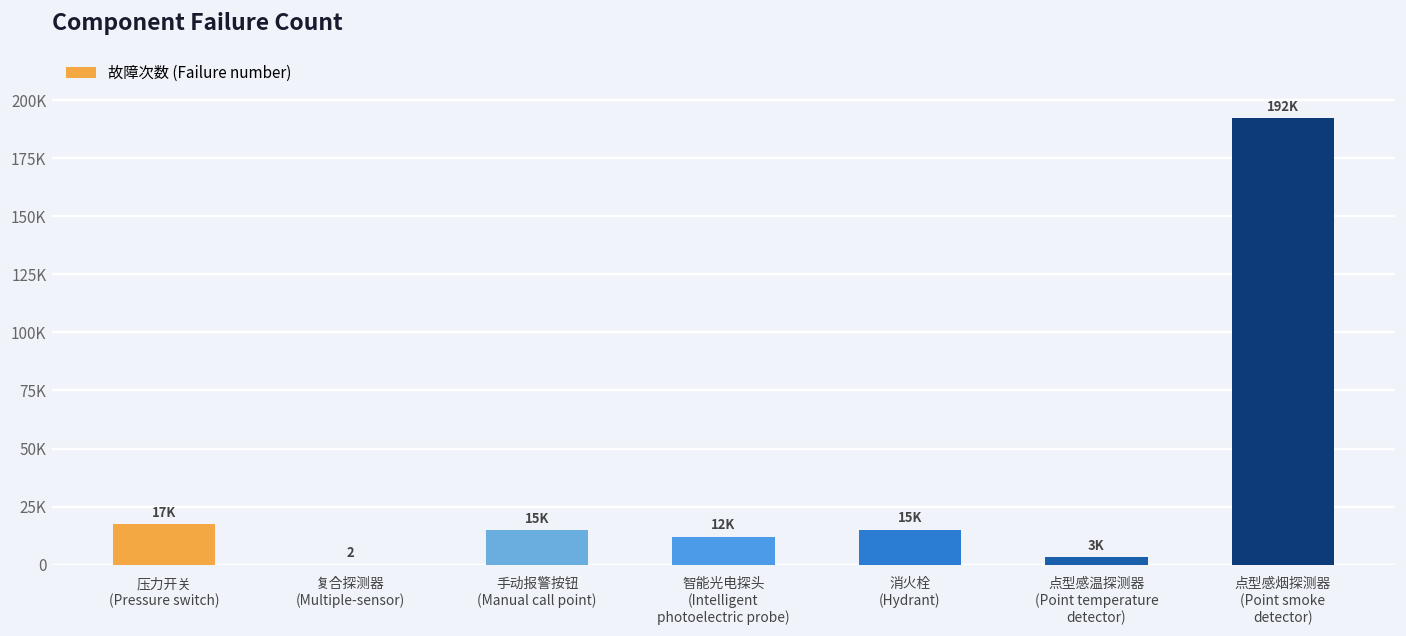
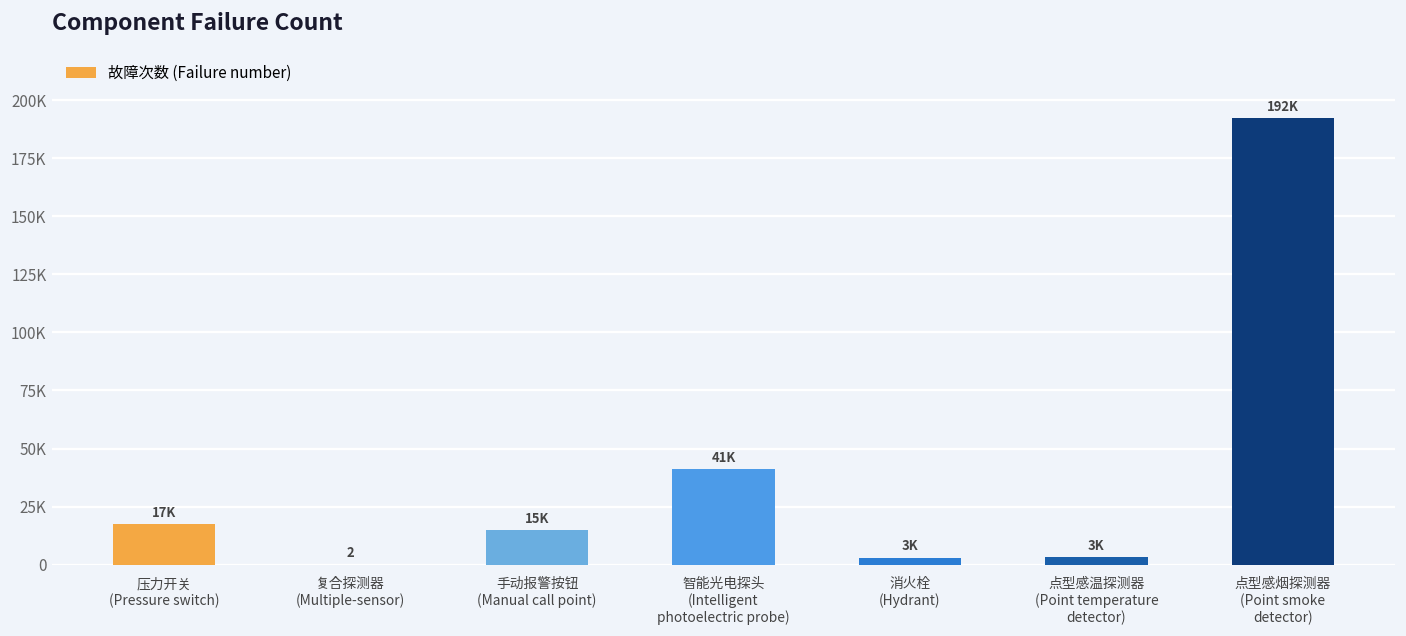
  {
    "压力开关 (Pressure switch)": "17K",
    "复合探测器 (Multiple-sensor)": "2",
    "手动报警按钮 (Manual call point)": "15K",
-   "智能光电探头 (Intelligent photoelectric probe)": "12K",
-   "消火栓 (Hydrant)": "15K",
+   "智能光电探头 (Intelligent photoelectric probe)": "41K",
+   "消火栓 (Hydrant)": "3K",
    "点型感温探测器 (Point temperature detector)": "3K",
    "点型感烟探测器 (Point smoke detector)": "192K"
  }
